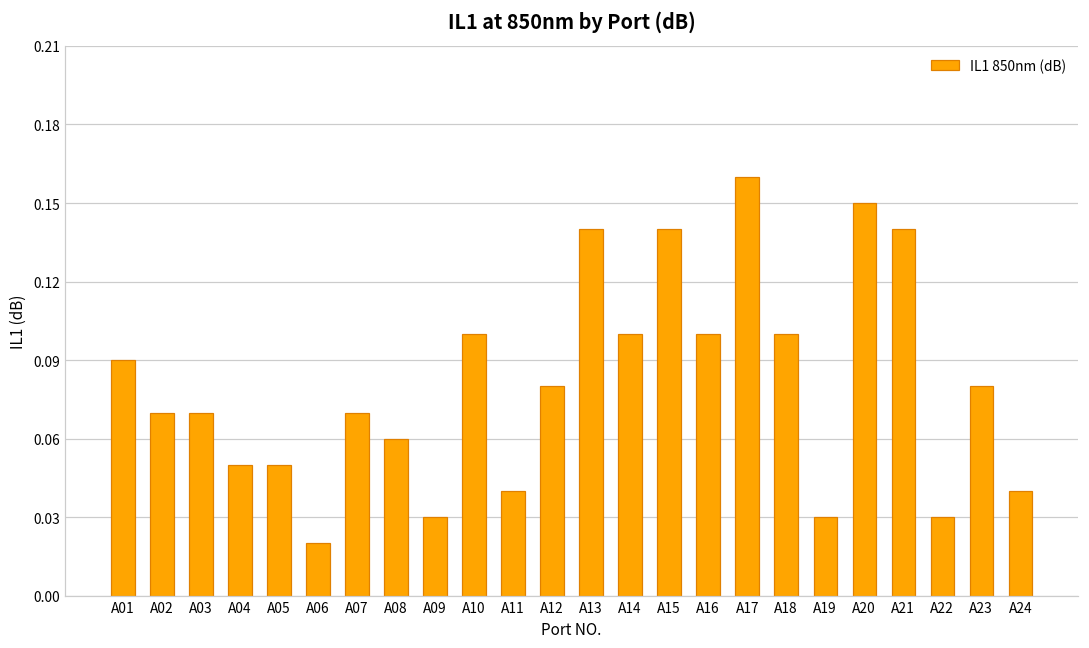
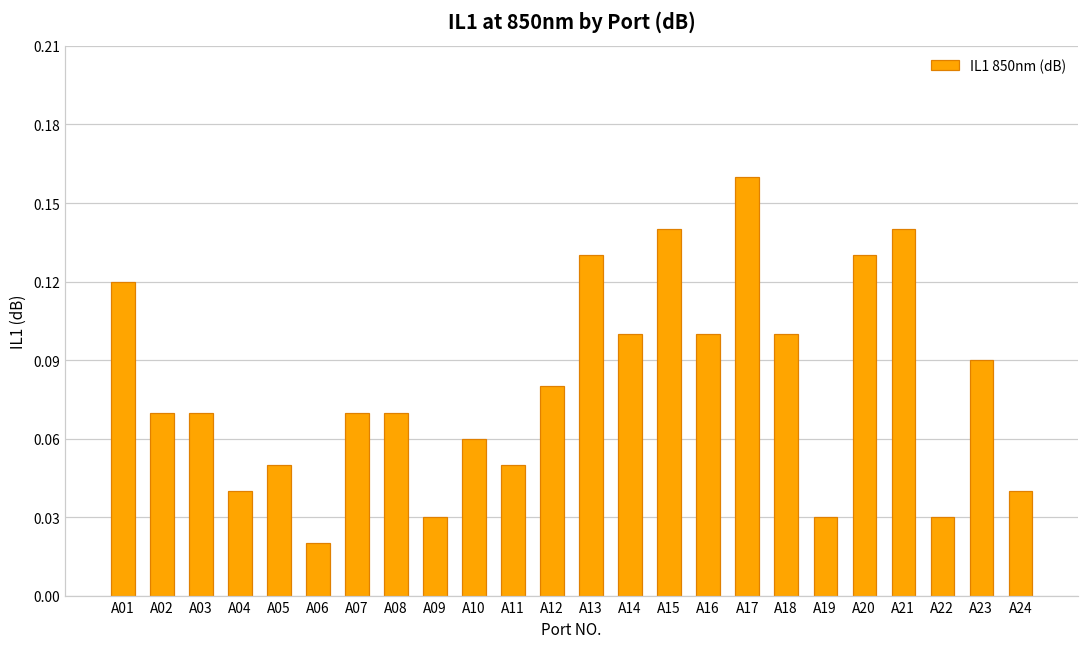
  {
-   "A01": 0.09,
+   "A01": 0.12,
    "A02": 0.07,
    "A03": 0.07,
-   "A04": 0.05,
+   "A04": 0.04,
    "A05": 0.05,
    "A06": 0.02,
    "A07": 0.07,
-   "A08": 0.06,
+   "A08": 0.07,
    "A09": 0.03,
-   "A10": 0.10,
-   "A11": 0.04,
+   "A10": 0.06,
+   "A11": 0.05,
    "A12": 0.08,
-   "A13": 0.14,
+   "A13": 0.13,
    "A14": 0.10,
    "A15": 0.14,
    "A16": 0.10,
    "A17": 0.16,
    "A18": 0.10,
    "A19": 0.03,
-   "A20": 0.15,
+   "A20": 0.13,
    "A21": 0.14,
    "A22": 0.03,
-   "A23": 0.08,
+   "A23": 0.09,
    "A24": 0.04
  }
